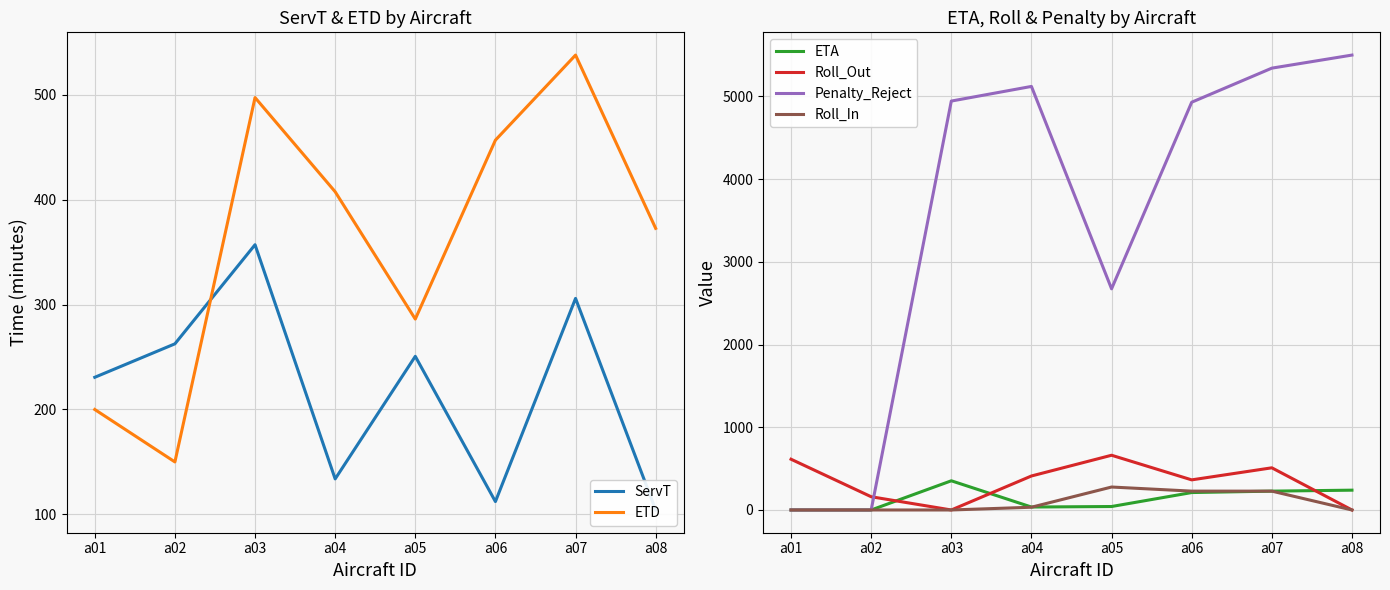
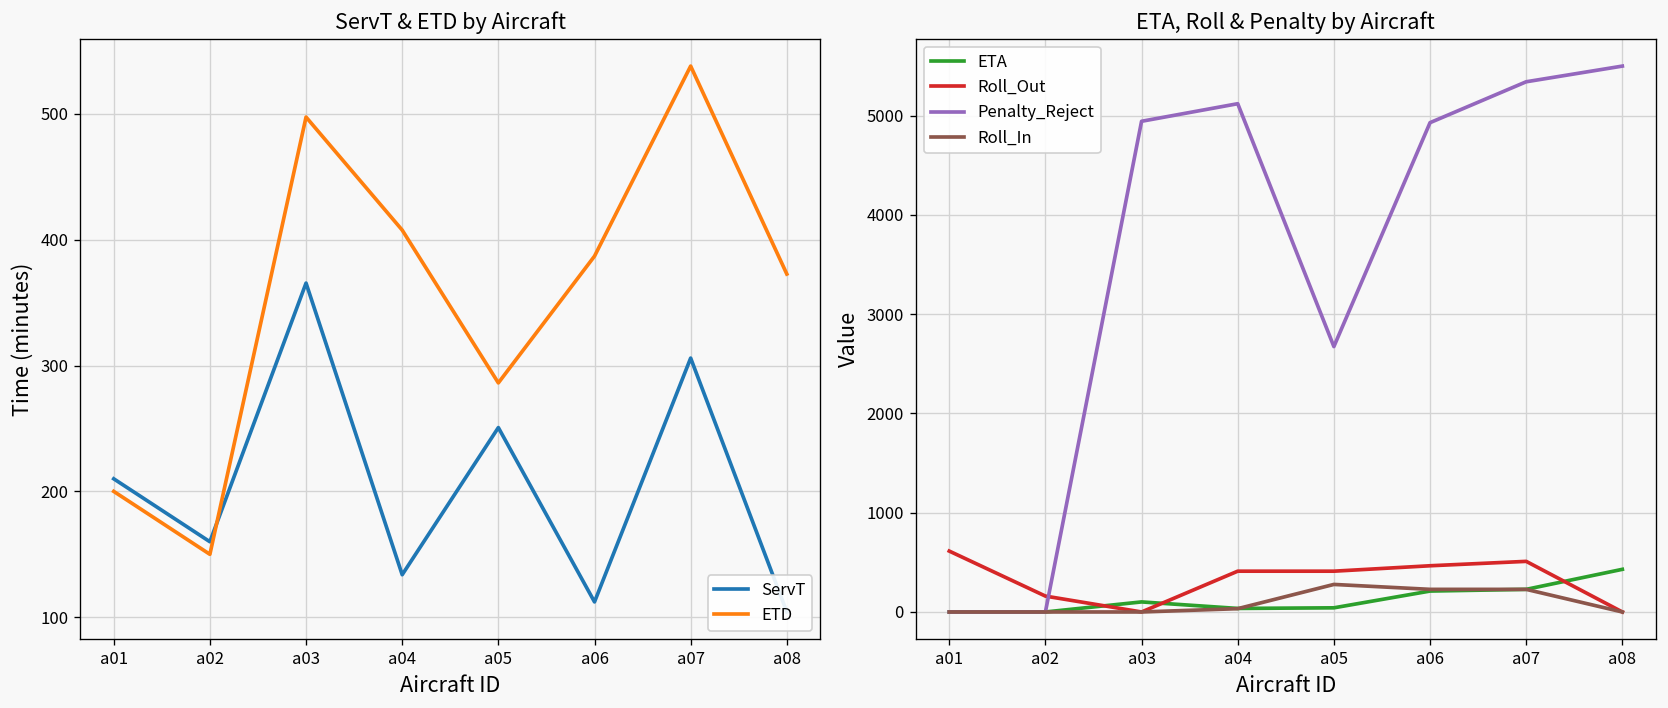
  {
    "ServT & ETD by Aircraft": {
      "ServT": {
-       "a01": 231,
-       "a02": 263,
-       "a03": 357,
+       "a01": 210,
+       "a02": 160,
+       "a03": 366,
        "a04": 134,
        "a05": 251,
        "a06": 112,
        "a07": 306
      },
      "ETD": {
        "a01": 200,
        "a02": 150,
        "a03": 497,
        "a04": 408,
        "a05": 286,
-       "a06": 457,
+       "a06": 387,
        "a07": 538,
        "a08": 373
      }
    },
    "ETA, Roll & Penalty by Aircraft": {
      "ETA": {
-       "a03": 400,
+       "a03": 100,
        "a05": 0,
-       "a08": 200
+       "a08": 400
      },
      "Roll_Out": {
        "a01": 600,
        "a02": 200,
        "a04": 400,
-       "a05": 700,
-       "a06": 400,
+       "a05": 400,
+       "a06": 500,
        "a07": 500
      },
      "Penalty_Reject": {
        "a03": 4900,
        "a04": 5100,
        "a05": 2700,
        "a06": 4900,
        "a07": 5300,
        "a08": 5500
      },
      "Roll_In": {
        "a05": 300
      }
    }
  }
